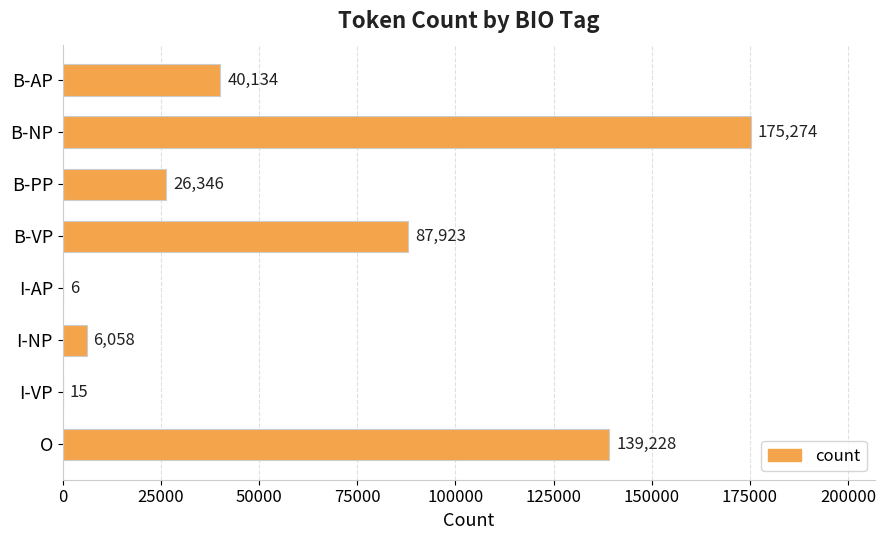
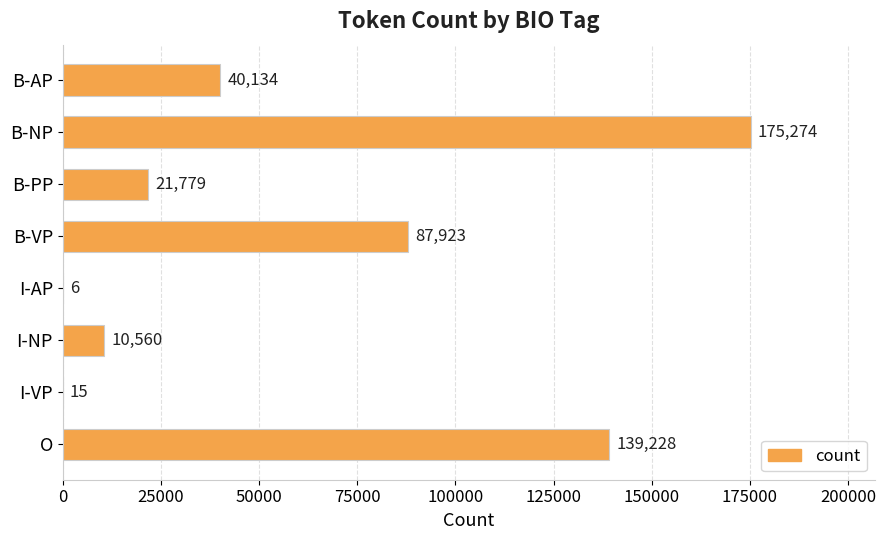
  {
    "B-AP": "40,134",
    "B-NP": "175,274",
-   "B-PP": "26,346",
+   "B-PP": "21,779",
    "B-VP": "87,923",
    "I-AP": "6",
-   "I-NP": "6,058",
+   "I-NP": "10,560",
    "I-VP": "15",
    "O": "139,228"
  }
